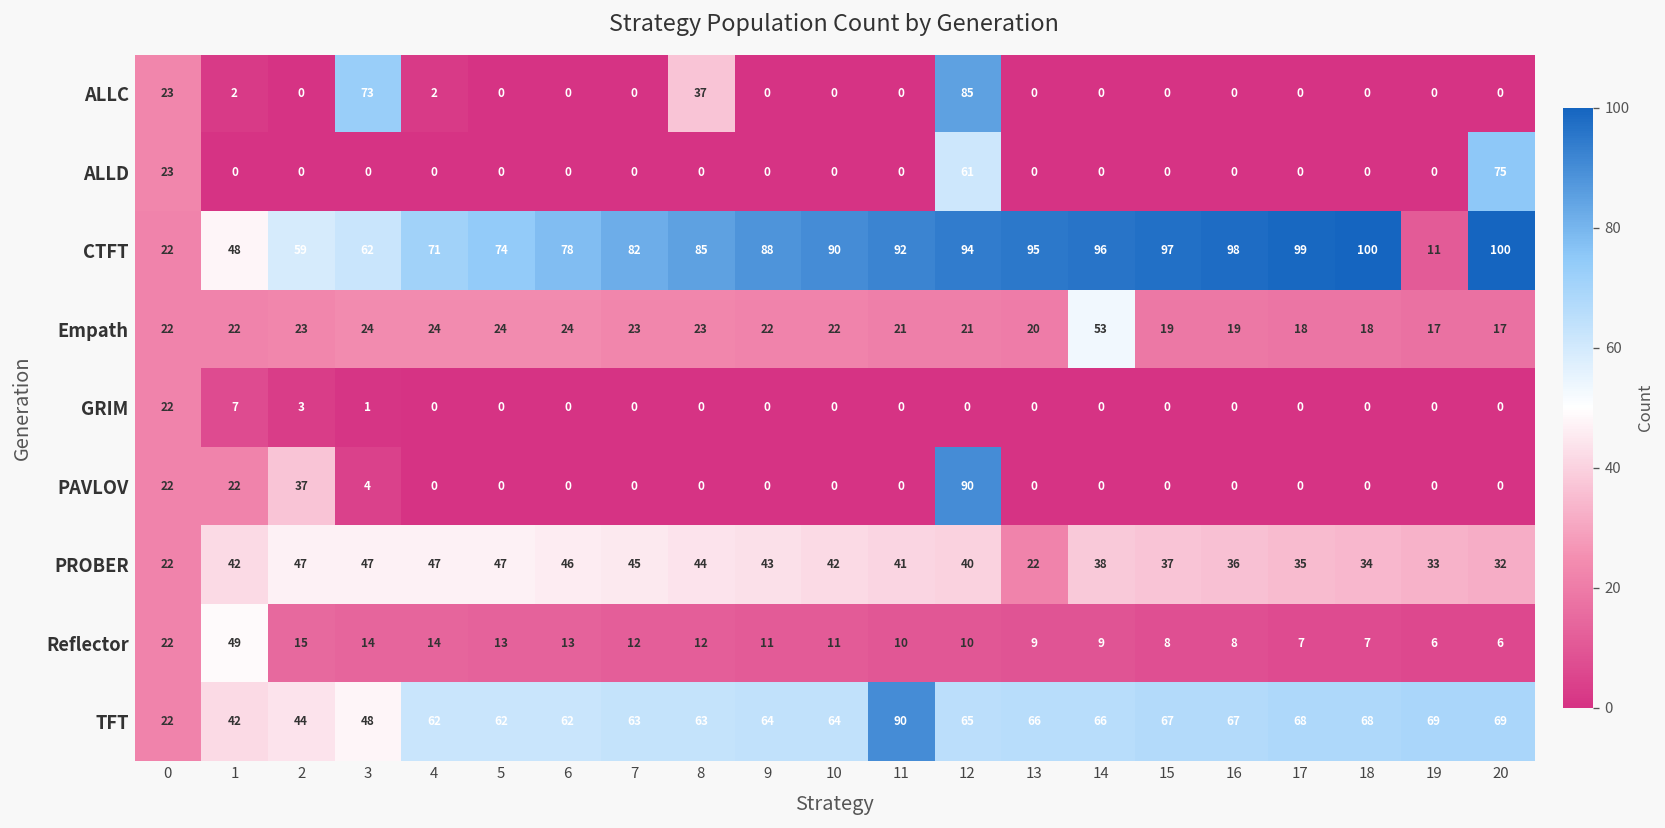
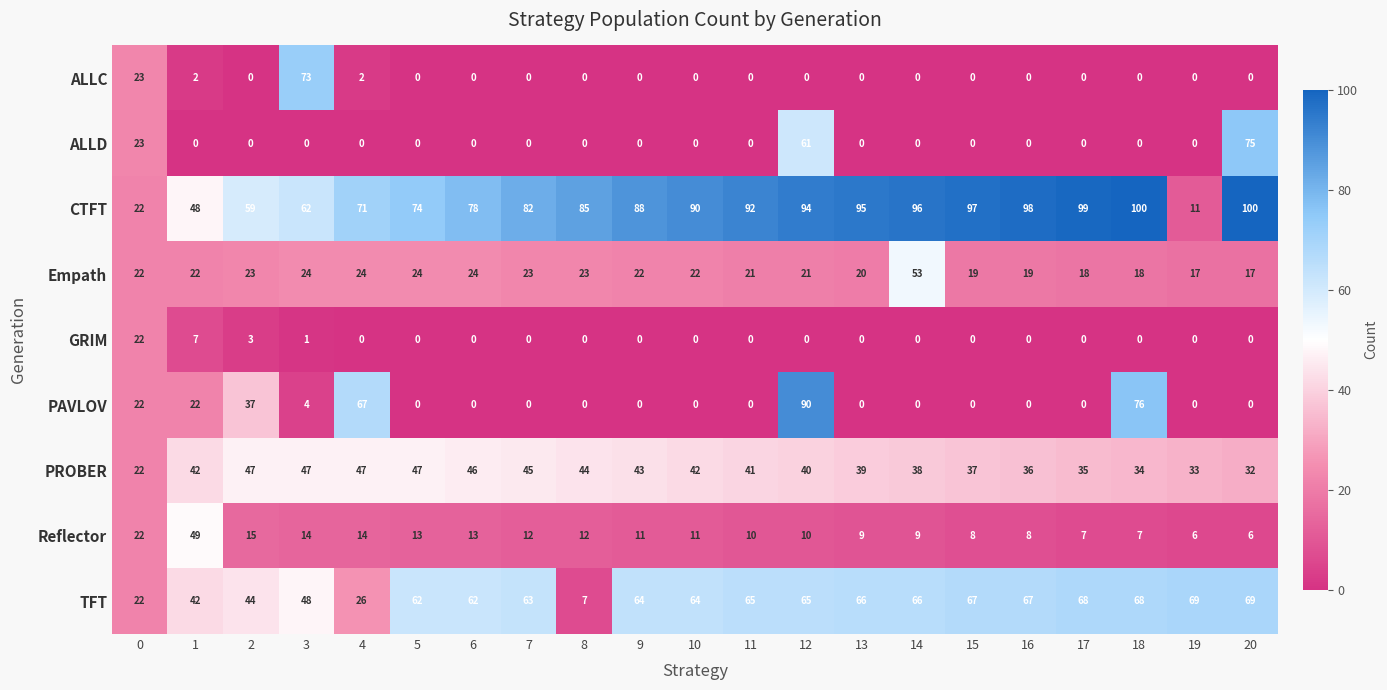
  {
    "ALLC": {
      "0": 23,
      "1": 2,
      "2": 0,
      "3": 73,
      "4": 2,
      "5": 0,
      "6": 0,
      "7": 0,
-     "8": 37,
+     "8": 0,
      "9": 0,
      "10": 0,
      "11": 0,
-     "12": 85,
+     "12": 0,
      "13": 0,
      "14": 0,
      "15": 0,
      "16": 0,
      "17": 0,
      "18": 0,
      "19": 0,
      "20": 0
    },
    "ALLD": {
      "0": 23,
      "1": 0,
      "2": 0,
      "3": 0,
      "4": 0,
      "5": 0,
      "6": 0,
      "7": 0,
      "8": 0,
      "9": 0,
      "10": 0,
      "11": 0,
      "12": 61,
      "13": 0,
      "14": 0,
      "15": 0,
      "16": 0,
      "17": 0,
      "18": 0,
      "19": 0,
      "20": 75
    },
    "CTFT": {
      "0": 22,
      "1": 48,
      "3": 62,
      "4": 71,
      "5": 74,
      "6": 78,
      "7": 82,
      "8": 85,
      "9": 88,
      "10": 90,
      "11": 92,
      "12": 94,
      "13": 95,
      "14": 96,
      "15": 97,
      "16": 98,
      "17": 99,
      "18": 100,
      "19": 11,
      "20": 100
    },
    "Empath": {
      "0": 22,
      "1": 22,
      "2": 23,
      "3": 24,
      "4": 24,
      "5": 24,
      "6": 24,
      "7": 23,
      "8": 23,
      "9": 22,
      "10": 22,
      "11": 21,
      "12": 21,
      "13": 20,
      "14": 53,
      "15": 19,
      "16": 19,
      "17": 18,
      "18": 18,
      "19": 17,
      "20": 17
    },
    "GRIM": {
      "0": 22,
      "1": 7,
      "2": 3,
      "3": 1,
      "4": 0,
      "5": 0,
      "6": 0,
      "7": 0,
      "8": 0,
      "9": 0,
      "10": 0,
      "11": 0,
      "12": 0,
      "13": 0,
      "14": 0,
      "15": 0,
      "16": 0,
      "17": 0,
      "18": 0,
      "19": 0,
      "20": 0
    },
    "PAVLOV": {
      "0": 22,
      "1": 22,
      "2": 37,
      "3": 4,
-     "4": 0,
+     "4": 67,
      "5": 0,
      "6": 0,
      "7": 0,
      "8": 0,
      "9": 0,
      "10": 0,
      "11": 0,
      "12": 90,
      "13": 0,
      "14": 0,
      "15": 0,
      "16": 0,
      "17": 0,
-     "18": 0,
+     "18": 76,
      "19": 0,
      "20": 0
    },
    "PROBER": {
      "0": 22,
      "1": 42,
      "2": 47,
      "3": 47,
      "4": 47,
      "5": 47,
      "6": 46,
      "7": 45,
      "8": 44,
      "9": 43,
      "10": 42,
      "11": 41,
      "12": 40,
-     "13": 22,
+     "13": 39,
      "14": 38,
      "15": 37,
      "16": 36,
      "17": 35,
      "18": 34,
      "19": 33,
      "20": 32
    },
    "Reflector": {
      "0": 22,
      "1": 49,
      "2": 15,
      "3": 14,
      "4": 14,
      "5": 13,
      "6": 13,
      "7": 12,
      "8": 12,
      "9": 11,
      "10": 11,
      "11": 10,
      "12": 10,
      "13": 9,
      "14": 9,
      "15": 8,
      "16": 8,
      "17": 7,
      "18": 7,
      "19": 6,
      "20": 6
    },
    "TFT": {
      "0": 22,
      "1": 42,
      "2": 44,
      "3": 48,
-     "4": 62,
+     "4": 26,
      "5": 62,
      "6": 62,
      "7": 63,
-     "8": 63,
+     "8": 7,
      "9": 64,
      "10": 64,
-     "11": 90,
+     "11": 65,
      "12": 65,
      "13": 66,
      "14": 66,
      "15": 67,
      "16": 67,
      "17": 68,
      "18": 68,
      "19": 69,
      "20": 69
    }
  }
